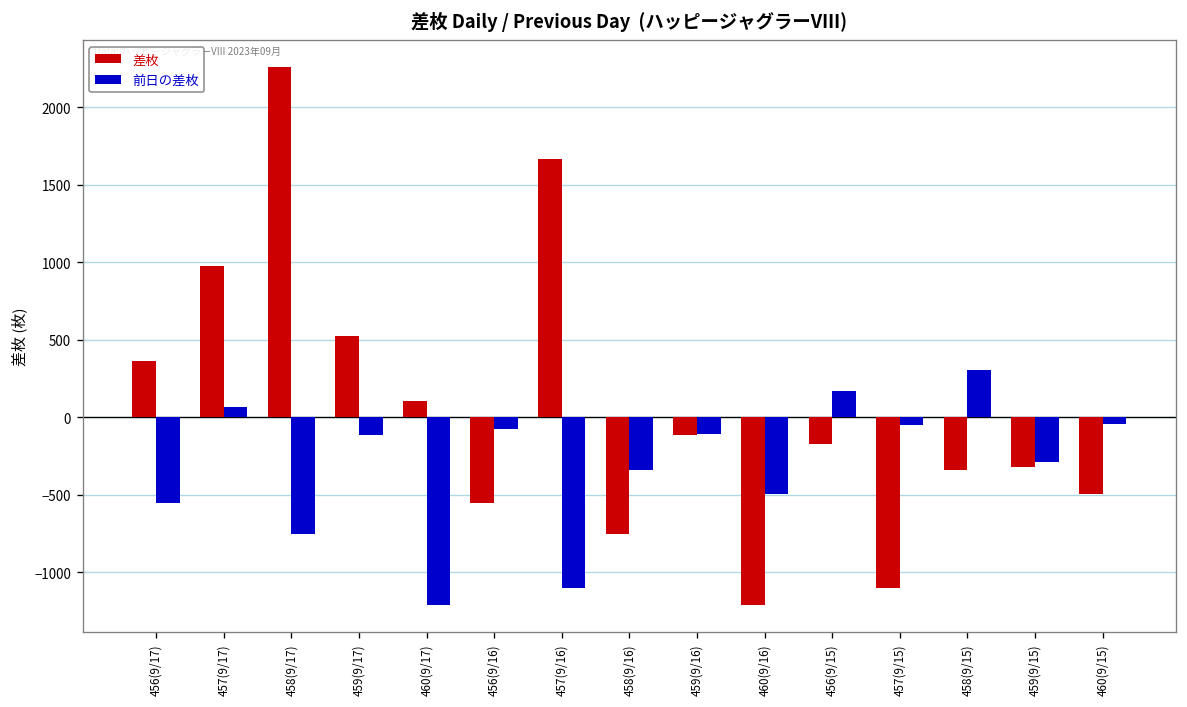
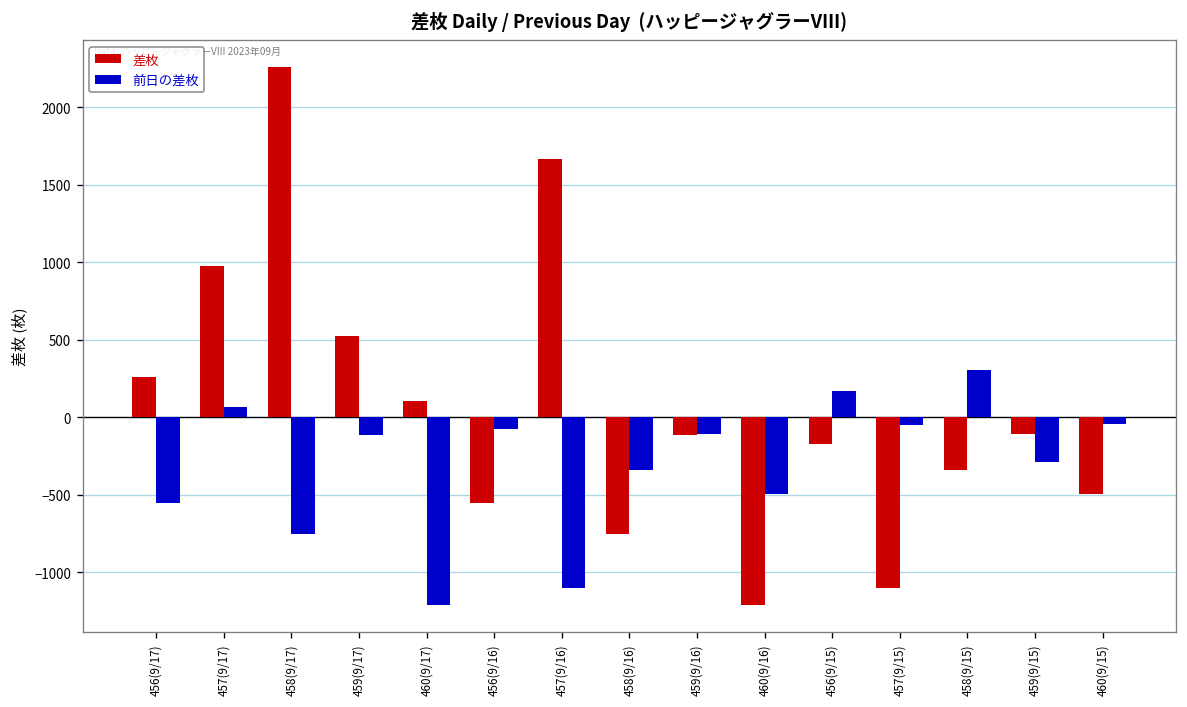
  {
    "差枚": {
-     "456(9/17)": 360,
+     "456(9/17)": 260,
      "457(9/17)": 980,
      "459(9/17)": 520,
      "460(9/17)": 100,
      "456(9/16)": -550,
      "457(9/16)": 1660,
      "458(9/16)": -760,
      "459(9/16)": -120,
      "460(9/16)": -1210,
      "456(9/15)": -170,
      "457(9/15)": -1100,
      "458(9/15)": -340,
-     "459(9/15)": -320,
+     "459(9/15)": -110,
      "460(9/15)": -500
    },
    "前日の差枚": {
      "456(9/17)": -550,
      "457(9/17)": 70,
      "458(9/17)": -760,
      "459(9/17)": -120,
      "460(9/17)": -1210,
      "456(9/16)": -80,
      "457(9/16)": -1100,
      "458(9/16)": -340,
      "459(9/16)": -110,
      "460(9/16)": -500,
      "456(9/15)": 170,
      "457(9/15)": -50,
      "458(9/15)": 300,
      "459(9/15)": -290,
      "460(9/15)": -50
    }
  }
